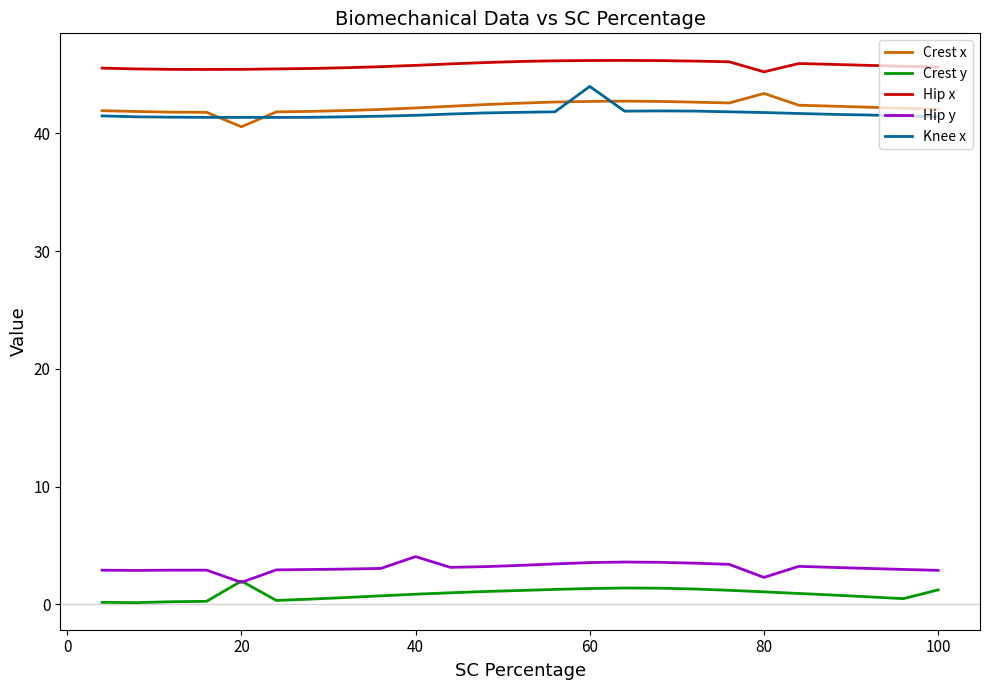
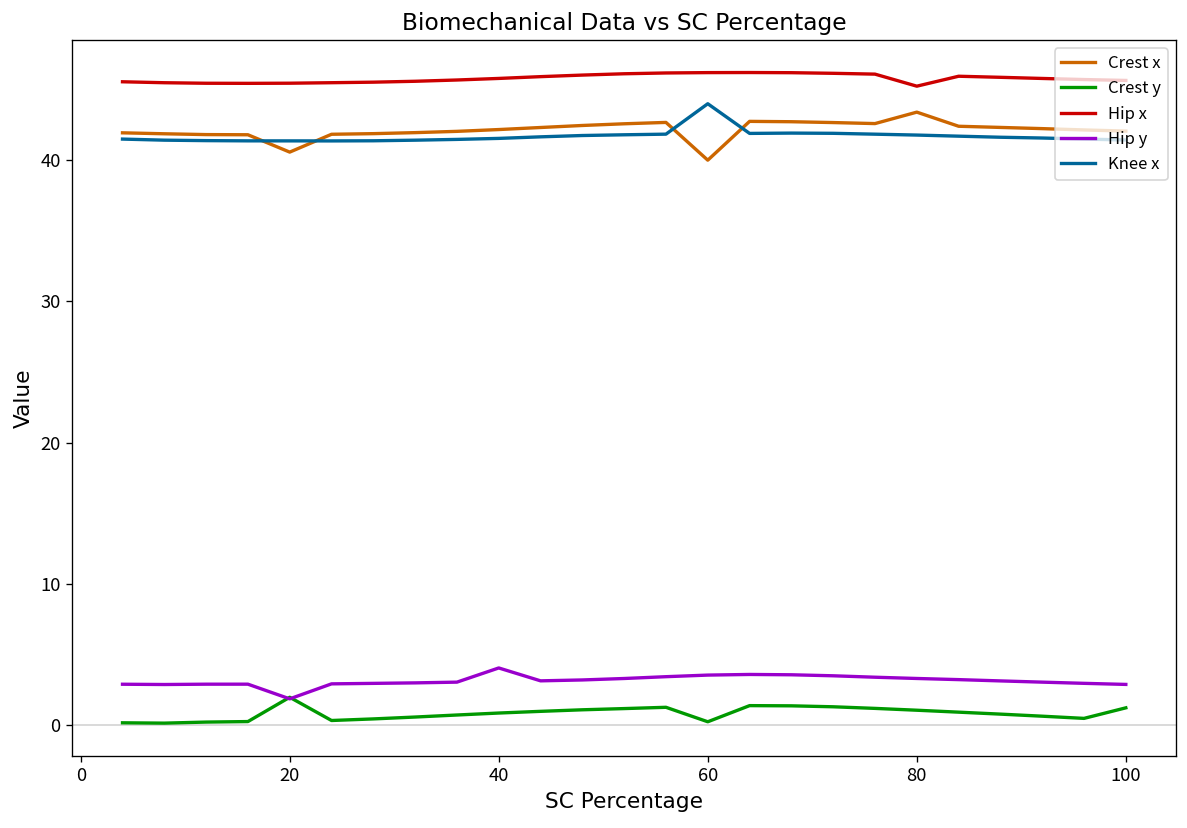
  {
    "Crest x": {
      "20": 40.6,
      "40": 42.2,
-     "60": 42.7,
+     "60": 40.0,
      "80": 43.4
    },
    "Crest y": {
      "40": 0.8,
-     "60": 1.3,
+     "60": 0.2,
      "80": 1.0,
      "100": 1.2
    },
    "Hip x": {
      "20": 45.4,
      "40": 45.8,
      "60": 46.2,
      "80": 45.2
    },
    "Hip y": {
      "40": 4.0,
      "60": 3.5,
-     "80": 2.3,
+     "80": 3.3,
      "100": 2.9
    },
    "Knee x": {
      "20": 41.4,
      "40": 41.5,
      "60": 44.0,
      "80": 41.8
    }
  }
